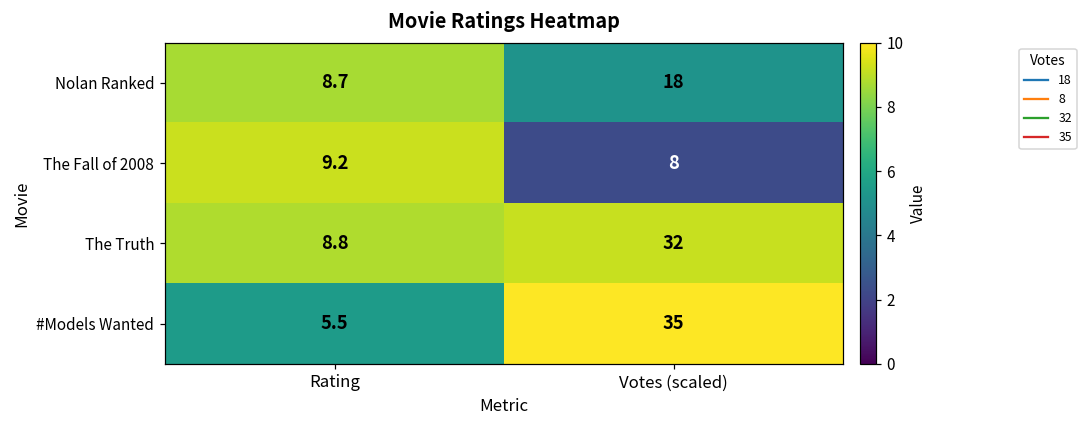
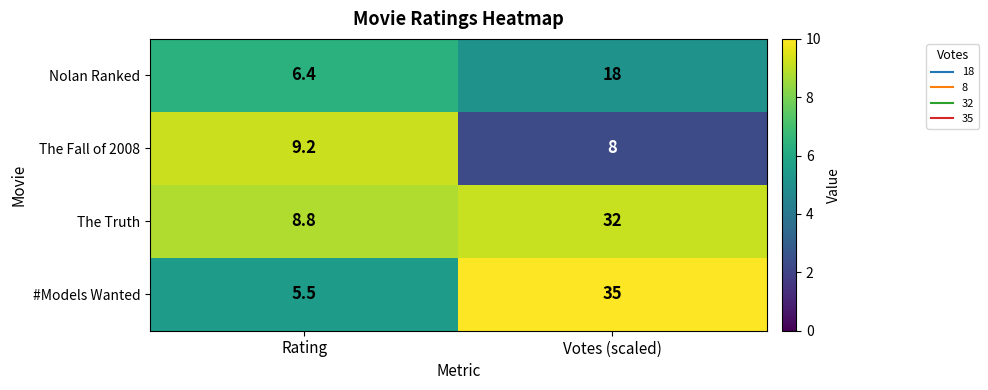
  {
    "Nolan Ranked": {
-     "Rating": 8.7,
+     "Rating": 6.4,
      "Votes (scaled)": 18
    },
    "The Fall of 2008": {
      "Rating": 9.2,
      "Votes (scaled)": 8
    },
    "The Truth": {
      "Rating": 8.8,
      "Votes (scaled)": 32
    },
    "#Models Wanted": {
      "Rating": 5.5,
      "Votes (scaled)": 35
    }
  }
